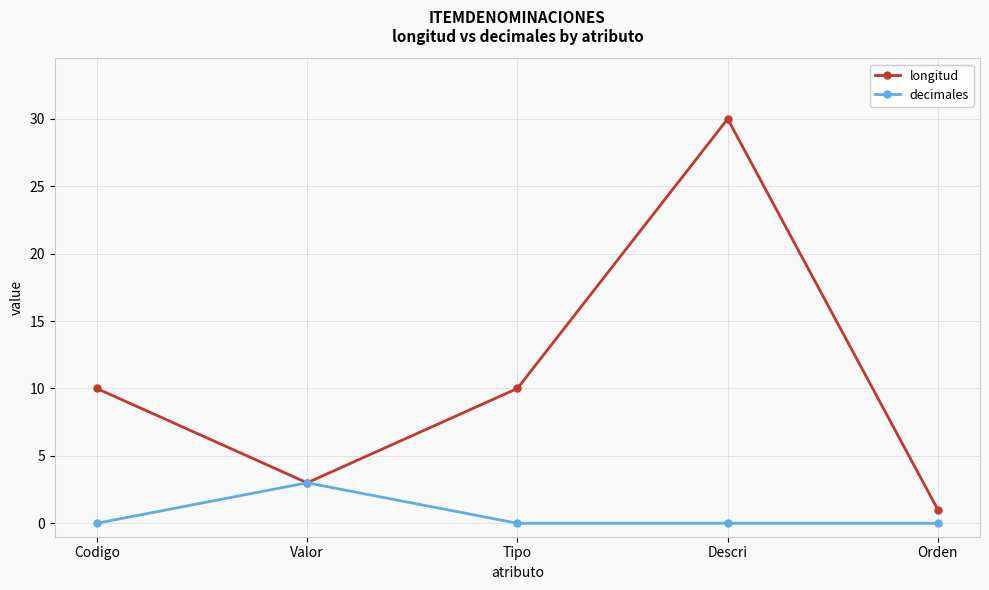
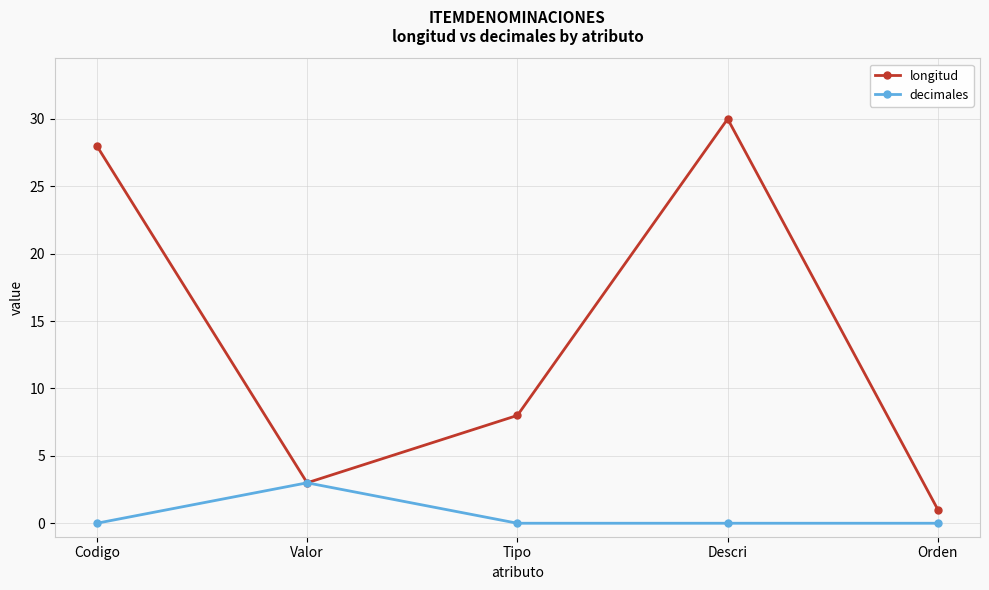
  {
    "longitud": {
-     "Codigo": 10,
-     "Tipo": 10,
+     "Codigo": 28,
+     "Tipo": 8,
      "Descri": 30,
      "Orden": 1
    },
    "decimales": {
      "Codigo": 0,
      "Tipo": 0,
      "Descri": 0,
      "Orden": 0
    }
  }
